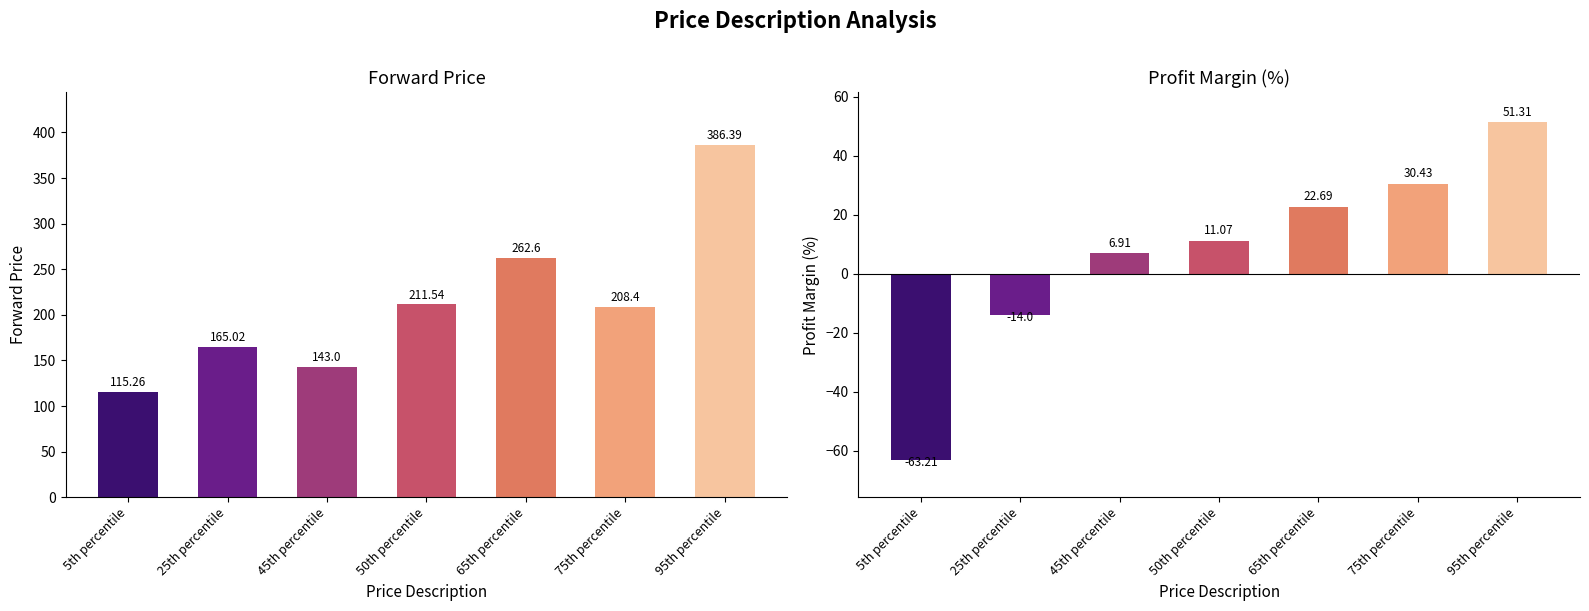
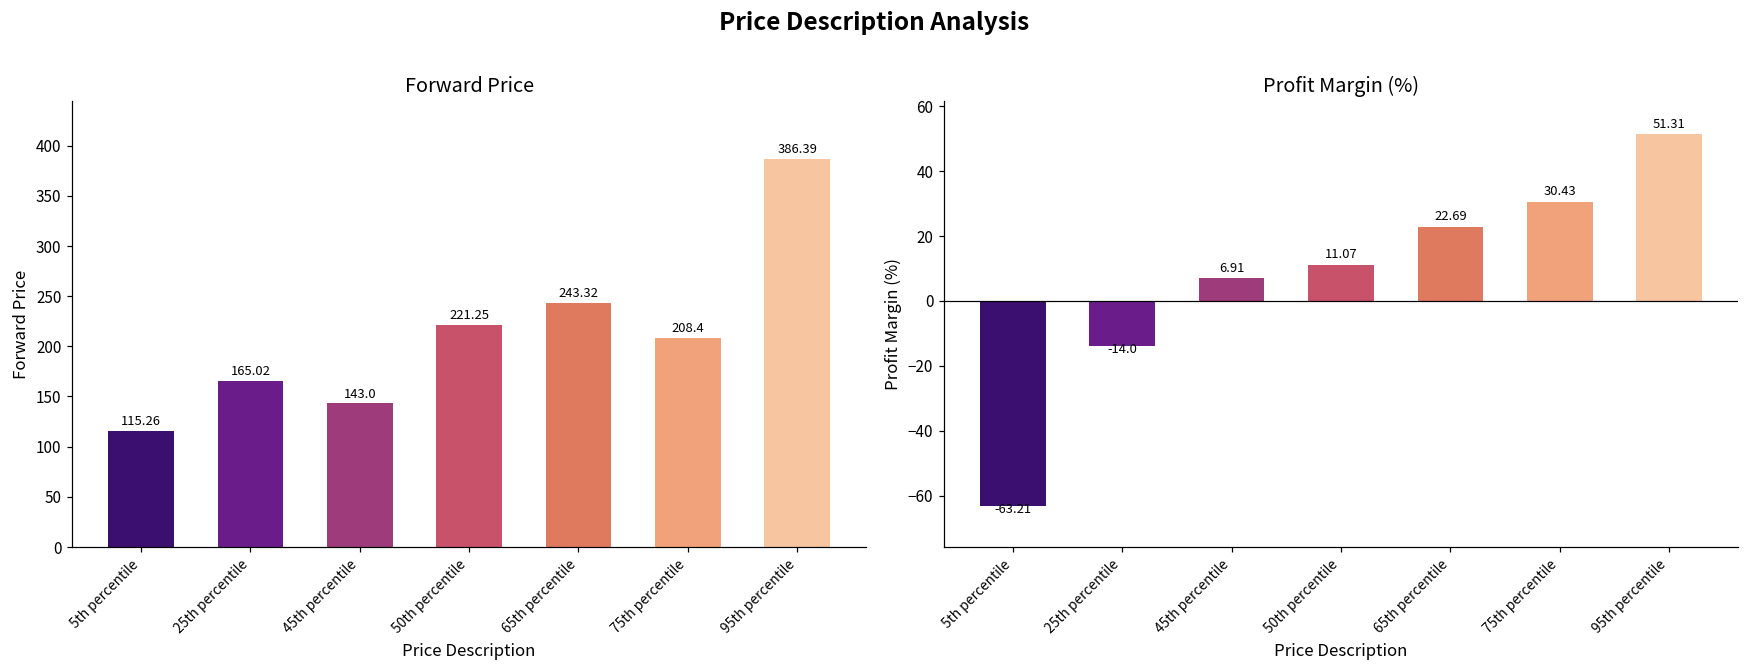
  {
    "Forward Price": {
      "5th percentile": 115.26,
      "25th percentile": 165.02,
      "45th percentile": 143.0,
-     "50th percentile": 211.54,
-     "65th percentile": 262.6,
+     "50th percentile": 221.25,
+     "65th percentile": 243.32,
      "75th percentile": 208.4,
      "95th percentile": 386.39
    },
    "Profit Margin (%)": {
      "5th percentile": -63.21,
      "25th percentile": -14.0,
      "45th percentile": 6.91,
      "50th percentile": 11.07,
      "65th percentile": 22.69,
      "75th percentile": 30.43,
      "95th percentile": 51.31
    }
  }
